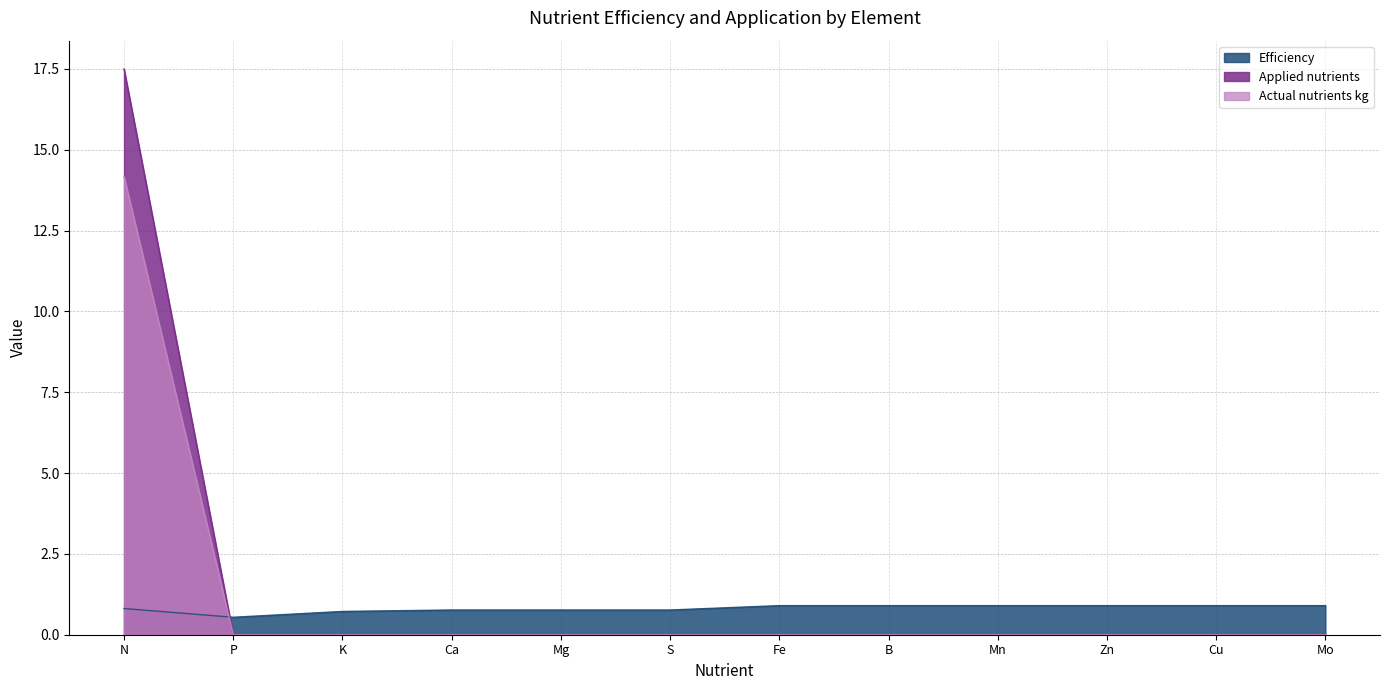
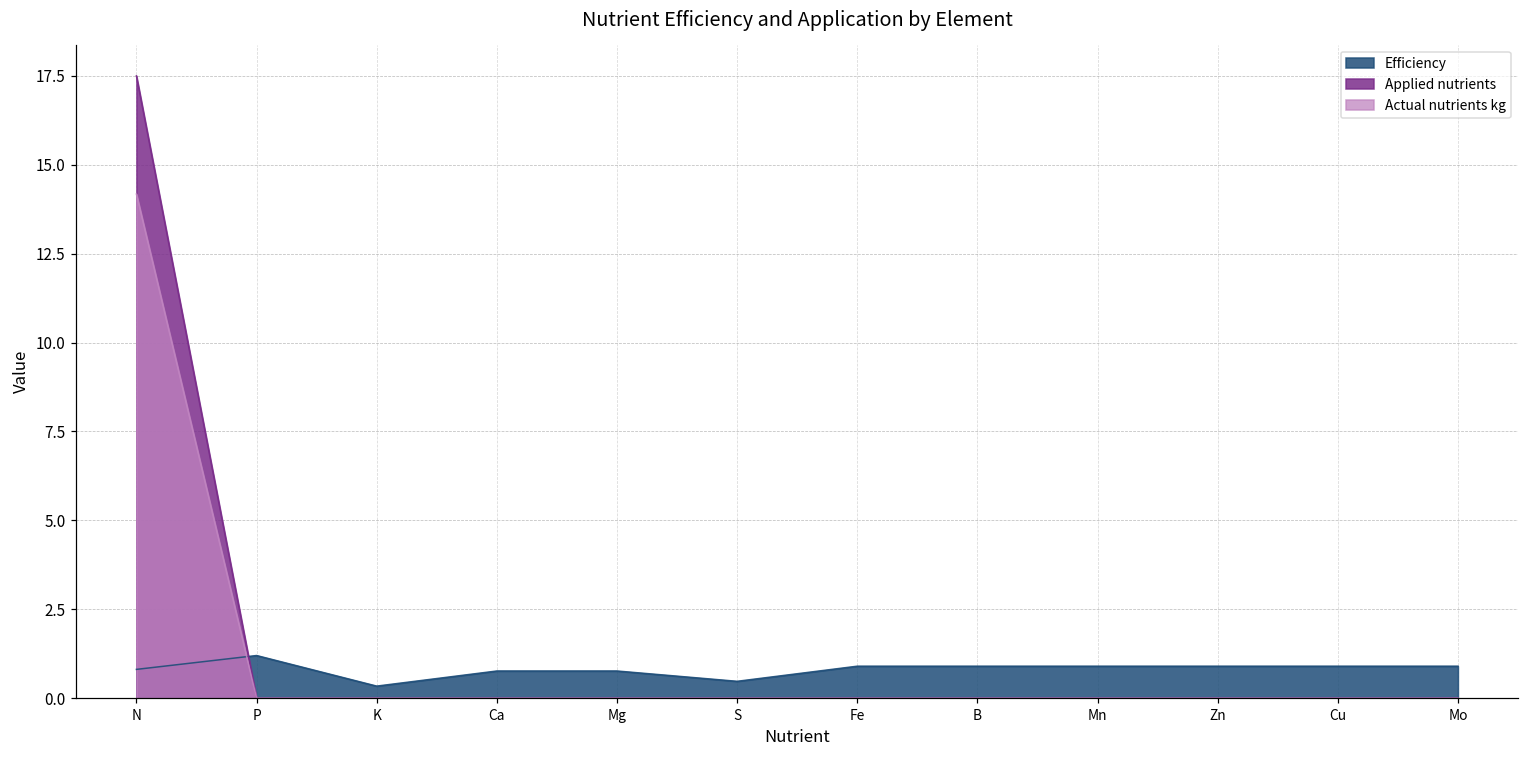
  {
    "Efficiency": {
      "N": 0.8,
-     "P": 0.5,
-     "K": 0.7,
+     "P": 1.2,
+     "K": 0.3,
      "Ca": 0.8,
      "Mg": 0.8,
-     "S": 0.8,
+     "S": 0.5,
      "Fe": 0.9,
      "B": 0.9,
      "Mn": 0.9,
      "Zn": 0.9,
      "Cu": 0.9,
      "Mo": 0.9
    },
    "Applied nutrients": {
      "N": 17.5
    },
    "Actual nutrients kg": {
      "N": 14.2
    }
  }
